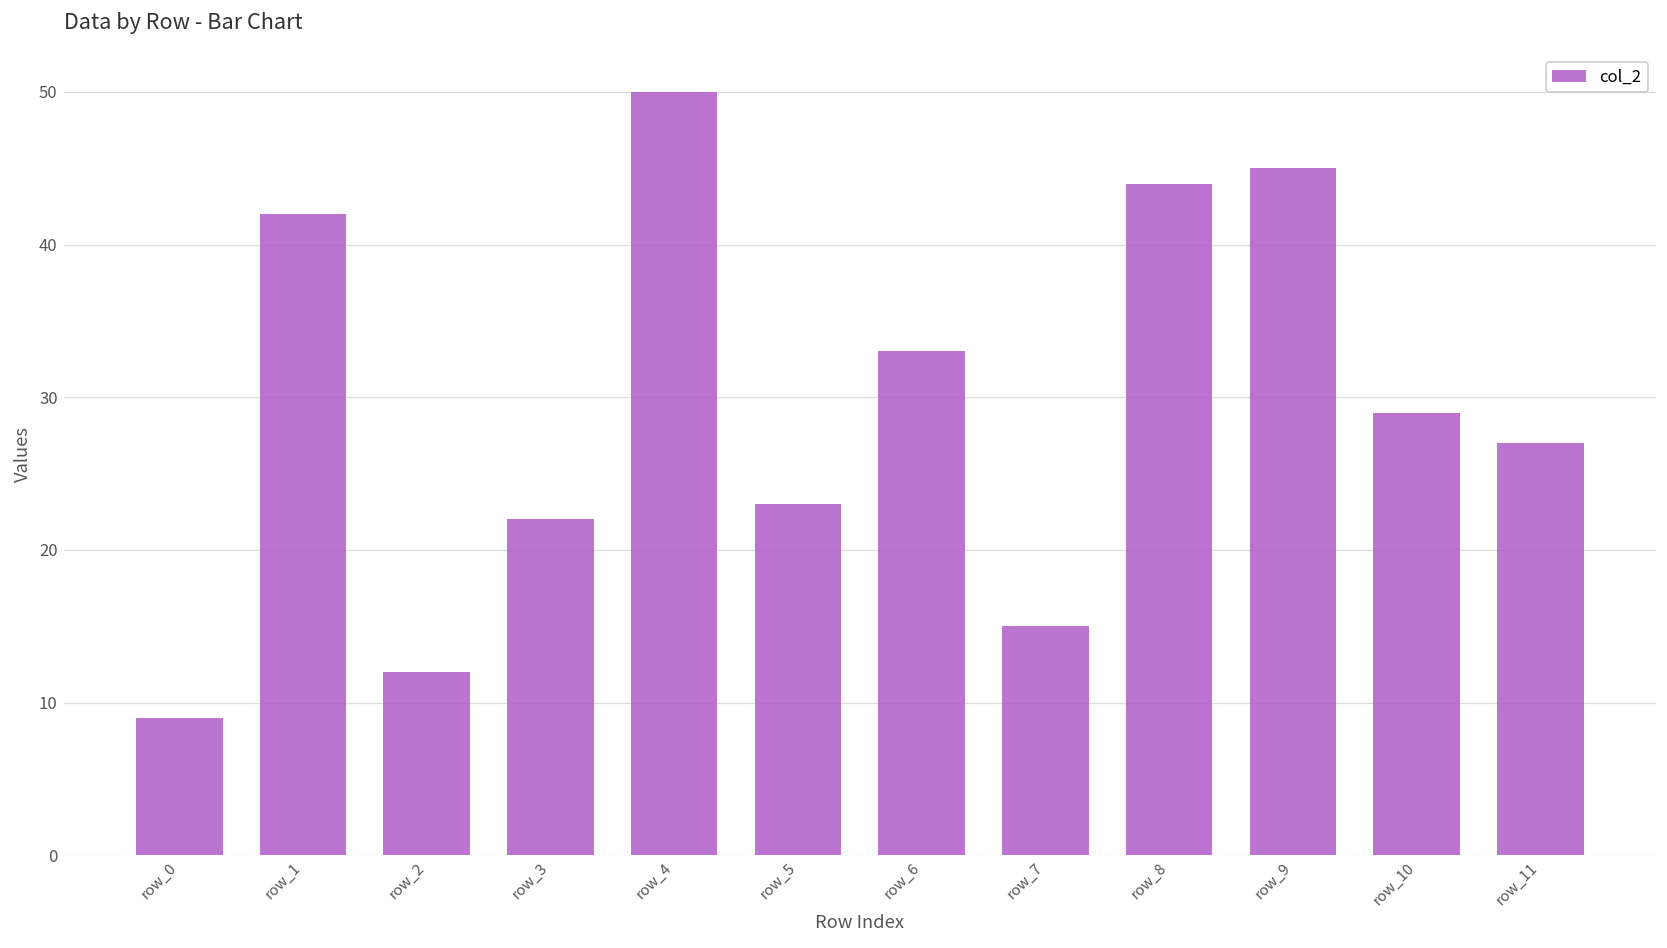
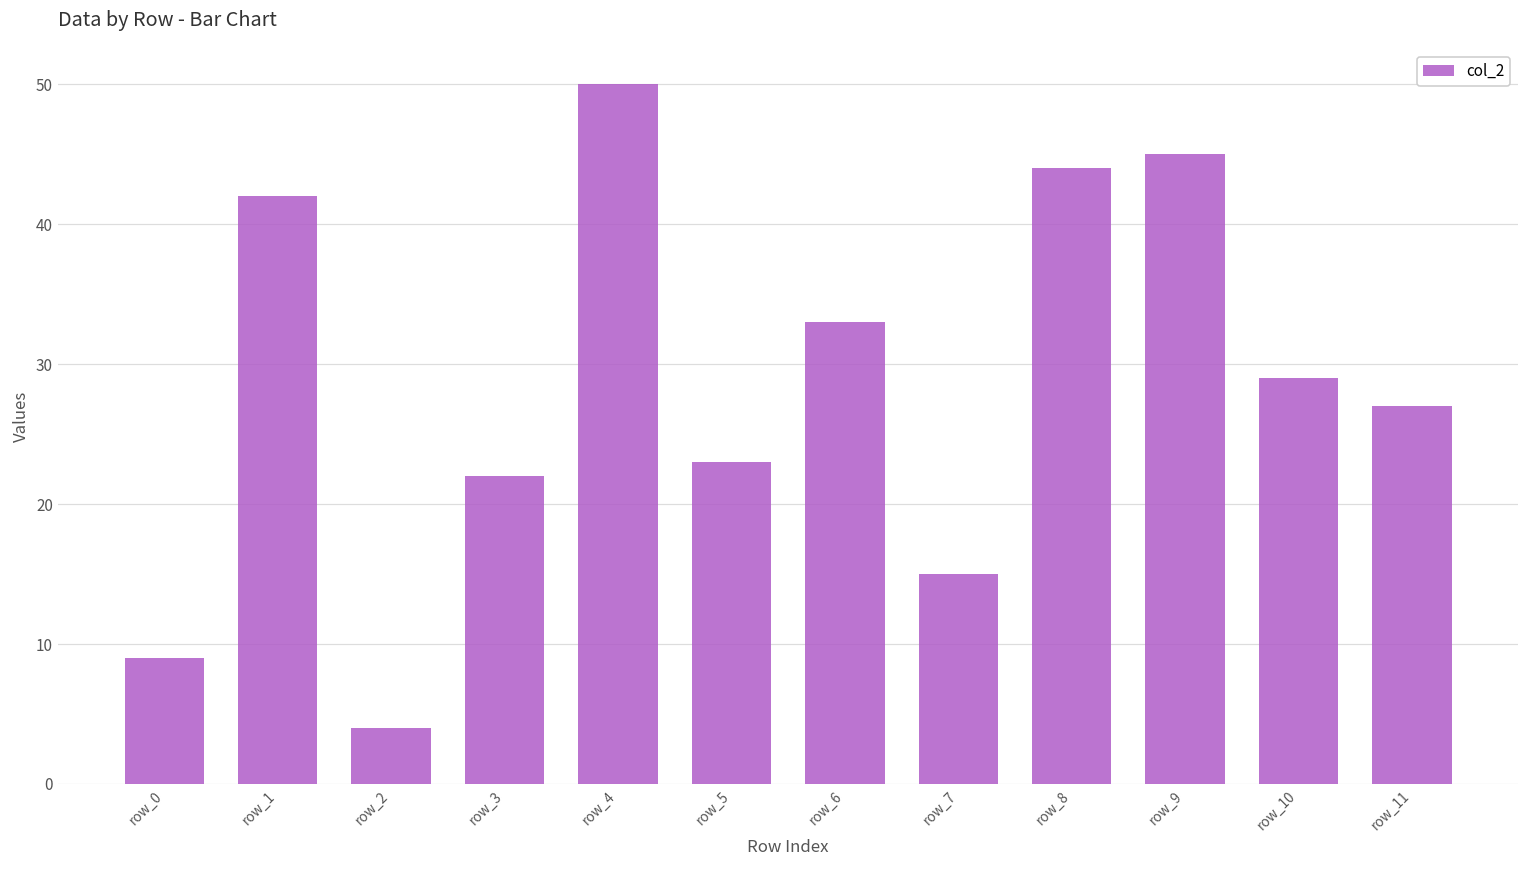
  {
    "row_0": 9,
    "row_1": 42,
-   "row_2": 12,
+   "row_2": 4,
    "row_3": 22,
    "row_4": 50,
    "row_5": 23,
    "row_6": 33,
    "row_7": 15,
    "row_8": 44,
    "row_9": 45,
    "row_10": 29,
    "row_11": 27
  }
